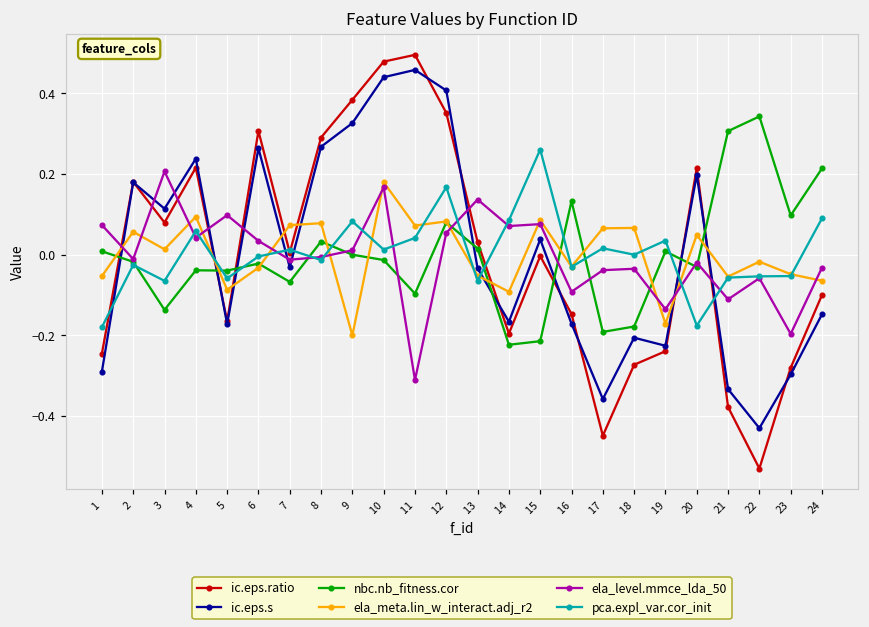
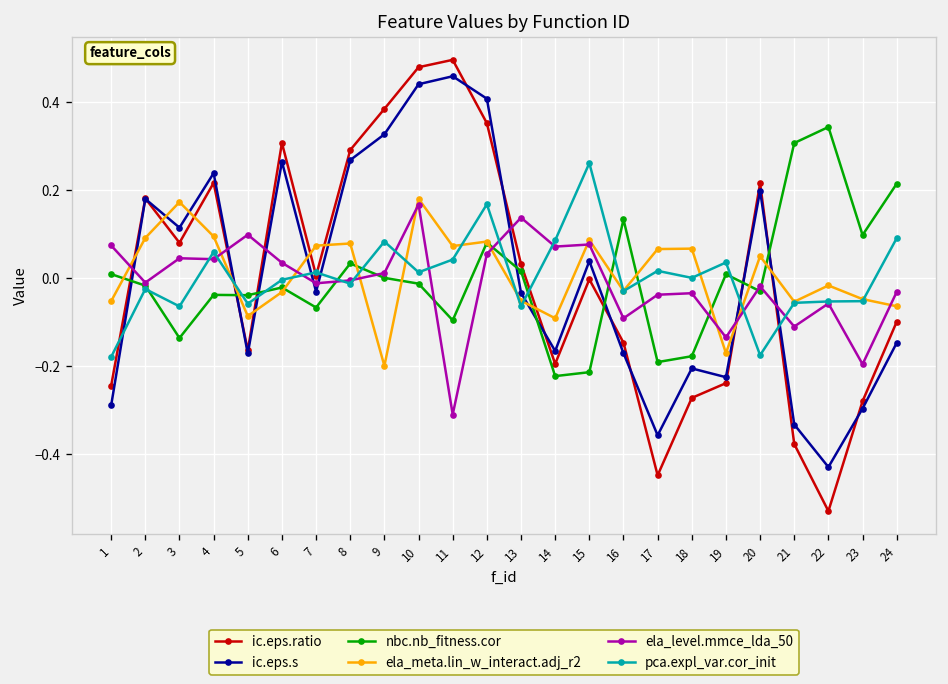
  {
    "ic.eps.ratio": {
      "1": -0.24,
      "3": 0.08,
      "4": 0.22,
      "6": 0.31,
      "7": 0.01,
      "8": 0.29,
      "9": 0.38,
      "10": 0.48,
      "11": 0.50,
      "12": 0.35,
      "13": 0.03,
      "14": -0.20,
      "15": 0.00,
      "16": -0.15,
      "17": -0.45,
      "18": -0.27,
      "19": -0.24,
      "20": 0.21,
      "21": -0.38,
      "22": -0.53,
      "23": -0.28,
      "24": -0.10
    },
    "ic.eps.s": {
      "1": -0.29,
      "3": 0.11,
      "4": 0.24,
      "6": 0.26,
      "7": -0.03,
      "8": 0.27,
      "9": 0.33,
      "10": 0.44,
      "11": 0.46,
      "12": 0.41,
      "13": -0.03,
      "14": -0.17,
      "15": 0.04,
      "16": -0.17,
      "17": -0.36,
      "18": -0.21,
      "19": -0.23,
      "20": 0.20,
      "21": -0.33,
      "22": -0.43,
      "23": -0.30,
      "24": -0.15
    },
    "nbc.nb_fitness.cor": {
      "1": 0.01,
      "3": -0.14,
      "4": -0.04,
      "5": -0.04,
      "6": -0.02,
      "7": -0.07,
      "8": 0.03,
      "9": 0.00,
      "10": -0.01,
      "11": -0.10,
      "13": 0.02,
      "14": -0.22,
      "15": -0.21,
      "16": 0.13,
      "17": -0.19,
      "18": -0.18,
      "19": 0.01,
      "20": -0.03,
      "21": 0.31,
      "22": 0.34,
      "23": 0.10,
      "24": 0.21
    },
    "ela_meta.lin_w_interact.adj_r2": {
      "1": -0.05,
-     "2": 0.06,
-     "3": 0.01,
+     "2": 0.09,
+     "3": 0.17,
      "4": 0.09,
      "5": -0.09,
      "6": -0.03,
      "7": 0.07,
      "8": 0.08,
      "9": -0.20,
      "10": 0.18,
      "11": 0.07,
      "13": -0.05,
      "14": -0.09,
      "15": 0.09,
      "17": 0.07,
      "18": 0.07,
      "19": -0.17,
      "20": 0.05,
      "22": -0.02,
      "24": -0.06
    },
    "ela_level.mmce_lda_50": {
      "1": 0.07,
-     "3": 0.21,
+     "3": 0.04,
      "4": 0.04,
      "5": 0.10,
      "6": 0.03,
      "7": -0.01,
      "8": -0.01,
      "9": 0.01,
      "10": 0.17,
      "11": -0.31,
      "12": 0.05,
      "13": 0.14,
      "14": 0.07,
      "15": 0.08,
      "16": -0.09,
      "17": -0.04,
      "18": -0.03,
      "19": -0.14,
      "20": -0.02,
      "21": -0.11,
      "23": -0.20,
      "24": -0.03
    },
    "pca.expl_var.cor_init": {
      "1": -0.18,
      "2": -0.03,
      "3": -0.06,
      "4": 0.06,
      "5": -0.06,
      "6": 0.00,
      "7": 0.01,
      "8": -0.01,
      "9": 0.08,
      "10": 0.01,
      "11": 0.04,
      "12": 0.17,
      "13": -0.06,
      "14": 0.09,
      "15": 0.26,
      "17": 0.02,
      "18": 0.00,
      "19": 0.03,
      "20": -0.18,
      "24": 0.09
    }
  }
